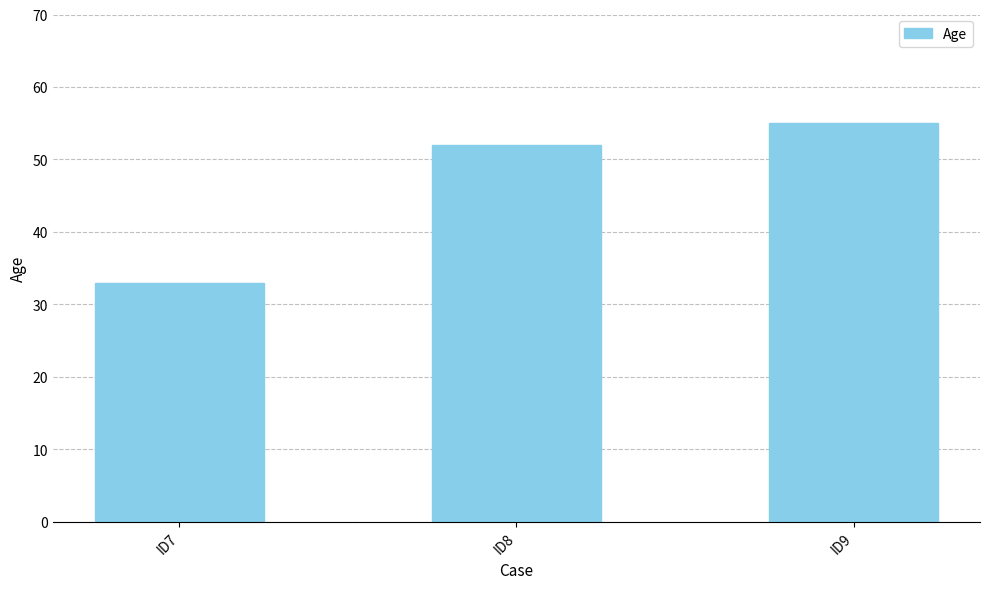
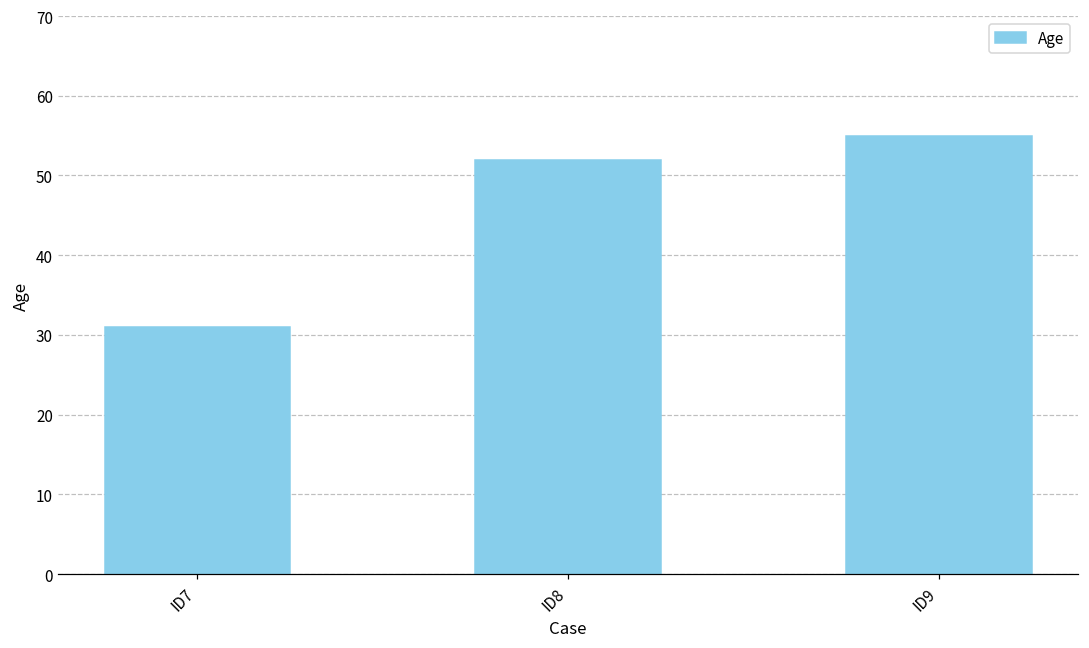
  {
-   "ID7": 33,
+   "ID7": 31,
    "ID8": 52,
    "ID9": 55
  }
